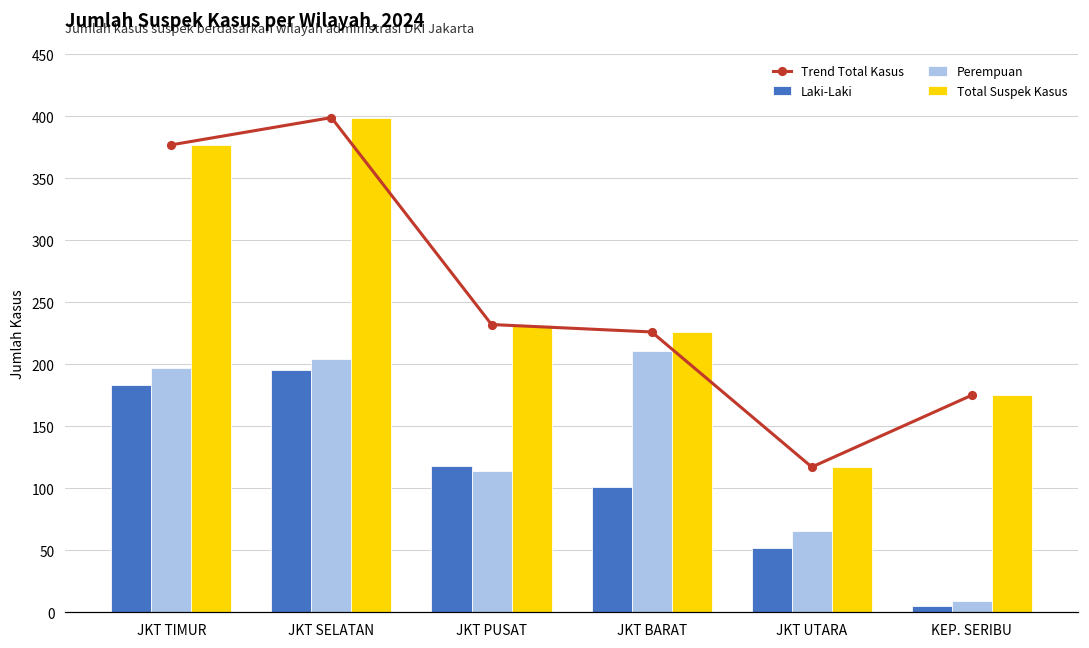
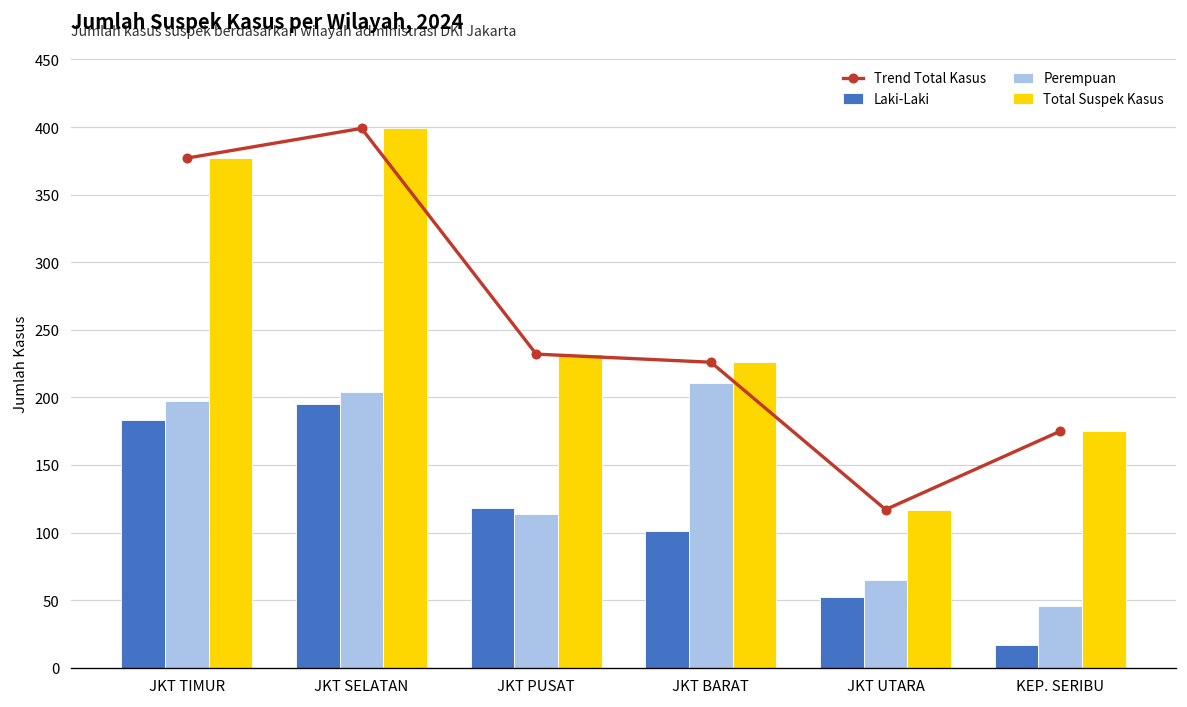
  {
    "Laki-Laki": {
      "JKT TIMUR": 183,
      "JKT SELATAN": 195,
      "JKT PUSAT": 118,
      "JKT BARAT": 101,
      "JKT UTARA": 52,
-     "KEP. SERIBU": 5
+     "KEP. SERIBU": 17
    },
    "Trend Total Kasus": {
      "JKT TIMUR": 377,
      "JKT SELATAN": 399,
      "JKT PUSAT": 232,
      "JKT BARAT": 226,
      "JKT UTARA": 117,
      "KEP. SERIBU": 175
    },
    "Perempuan": {
      "JKT TIMUR": 197,
      "JKT SELATAN": 204,
      "JKT PUSAT": 114,
      "JKT BARAT": 211,
      "JKT UTARA": 65,
-     "KEP. SERIBU": 9
+     "KEP. SERIBU": 46
    },
    "Total Suspek Kasus": {
      "JKT TIMUR": 377,
      "JKT SELATAN": 399,
      "JKT PUSAT": 232,
      "JKT BARAT": 226,
      "JKT UTARA": 117,
      "KEP. SERIBU": 175
    }
  }
